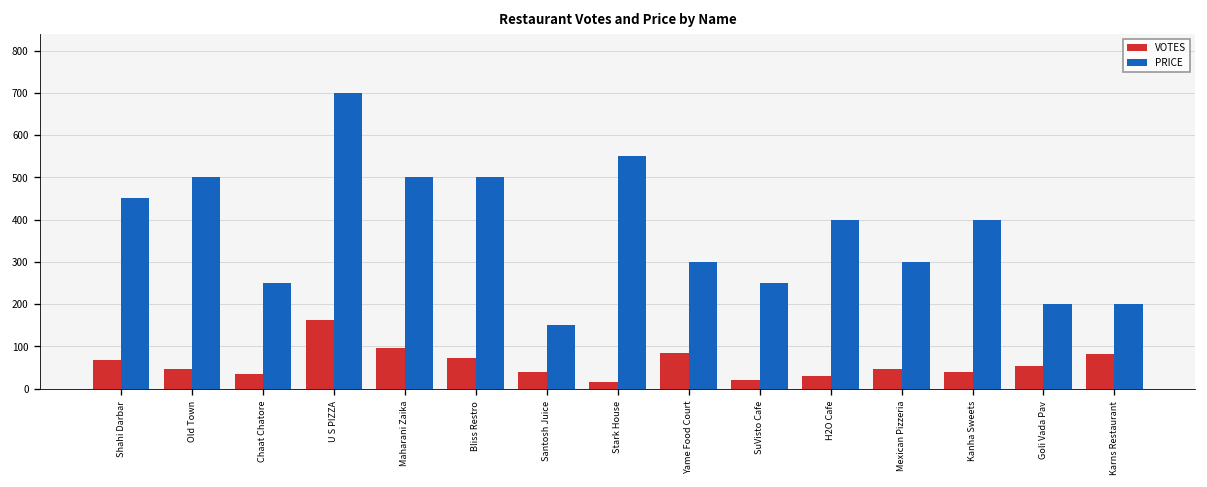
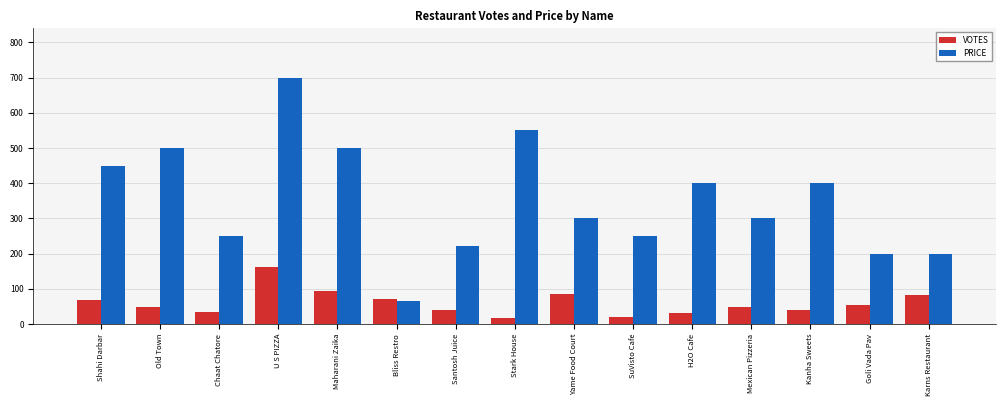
  {
    "VOTES": {
      "Shahi Darbar": 70,
      "Old Town": 50,
      "Chaat Chatore": 30,
      "U S PIZZA": 160,
      "Maharani Zaika": 100,
      "Bliss Restro": 70,
      "Santosh Juice": 40,
      "Stark House": 20,
      "Yame Food Court": 80,
      "SuVisto Cafe": 20,
      "H2O Cafe": 30,
      "Mexican Pizzeria": 50,
      "Kanha Sweets": 40,
      "Goli Vada Pav": 50,
      "Karns Restaurant": 80
    },
    "PRICE": {
      "Shahi Darbar": 450,
      "Old Town": 500,
      "Chaat Chatore": 250,
      "U S PIZZA": 700,
      "Maharani Zaika": 500,
-     "Bliss Restro": 500,
-     "Santosh Juice": 150,
+     "Bliss Restro": 70,
+     "Santosh Juice": 220,
      "Stark House": 550,
      "Yame Food Court": 300,
      "SuVisto Cafe": 250,
      "H2O Cafe": 400,
      "Mexican Pizzeria": 300,
      "Kanha Sweets": 400,
      "Goli Vada Pav": 200,
      "Karns Restaurant": 200
    }
  }
